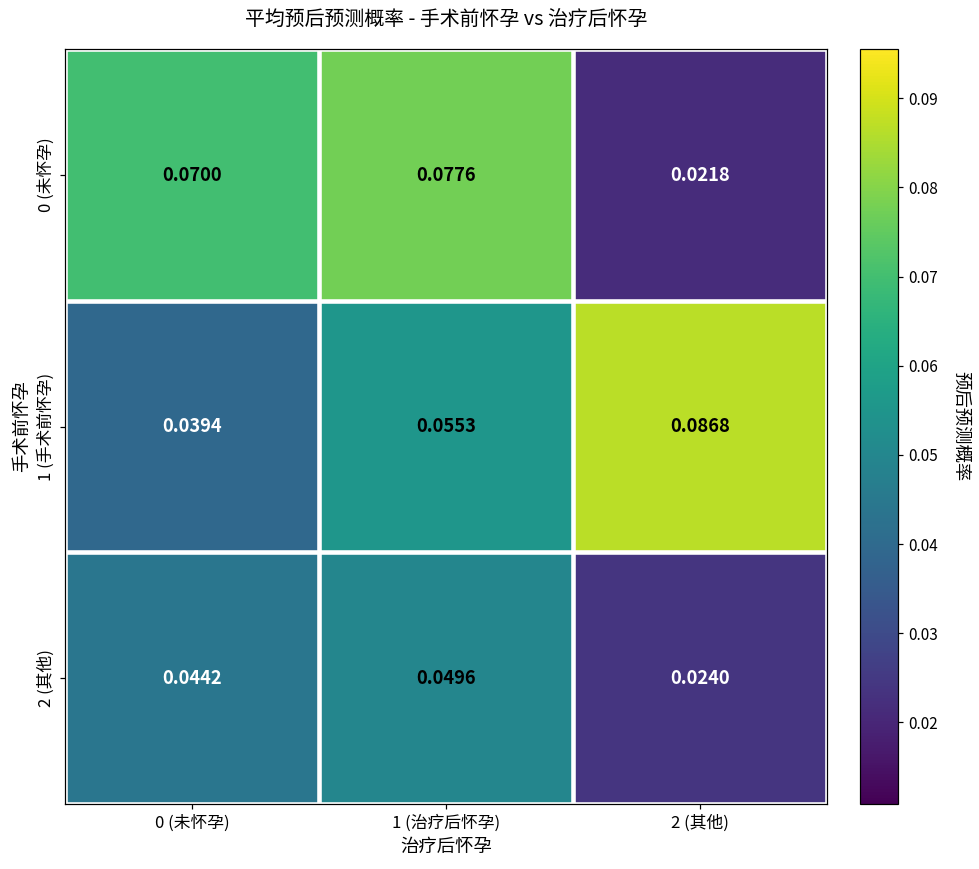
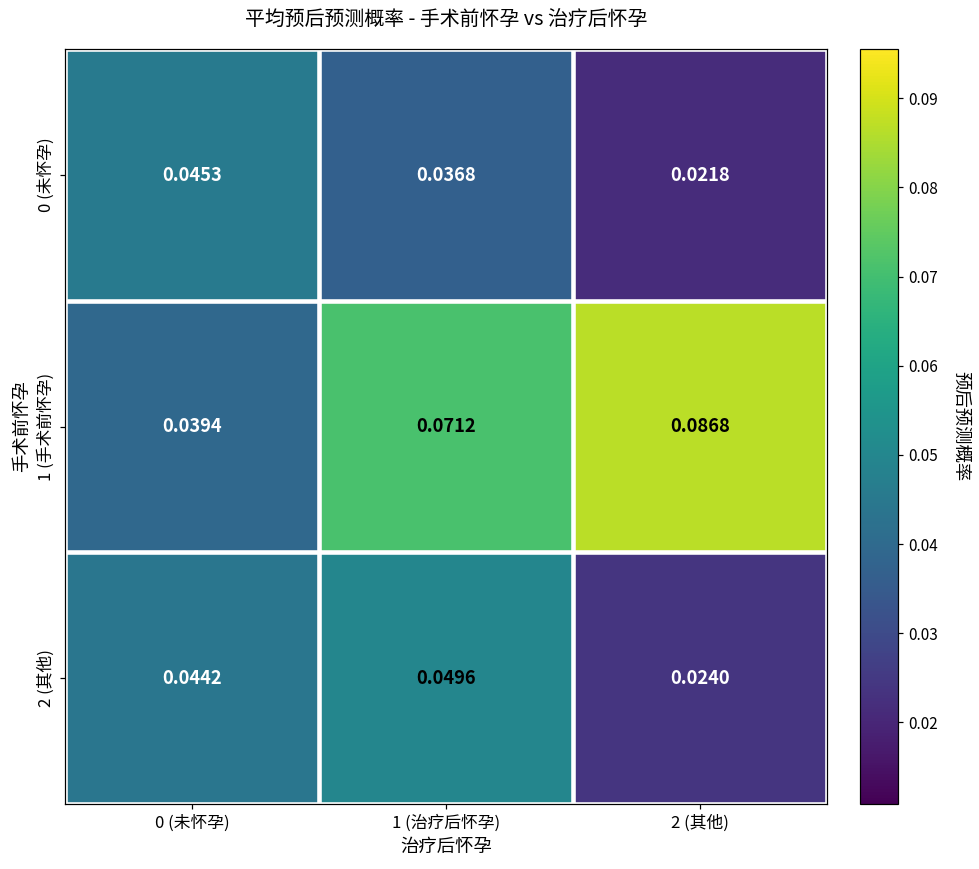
  {
    "0 (未怀孕)": {
-     "0 (未怀孕)": 0.0700,
-     "1 (治疗后怀孕)": 0.0776,
+     "0 (未怀孕)": 0.0453,
+     "1 (治疗后怀孕)": 0.0368,
      "2 (其他)": 0.0218
    },
    "1 (手术前怀孕)": {
      "0 (未怀孕)": 0.0394,
-     "1 (治疗后怀孕)": 0.0553,
+     "1 (治疗后怀孕)": 0.0712,
      "2 (其他)": 0.0868
    },
    "2 (其他)": {
      "0 (未怀孕)": 0.0442,
      "1 (治疗后怀孕)": 0.0496,
      "2 (其他)": 0.0240
    }
  }
